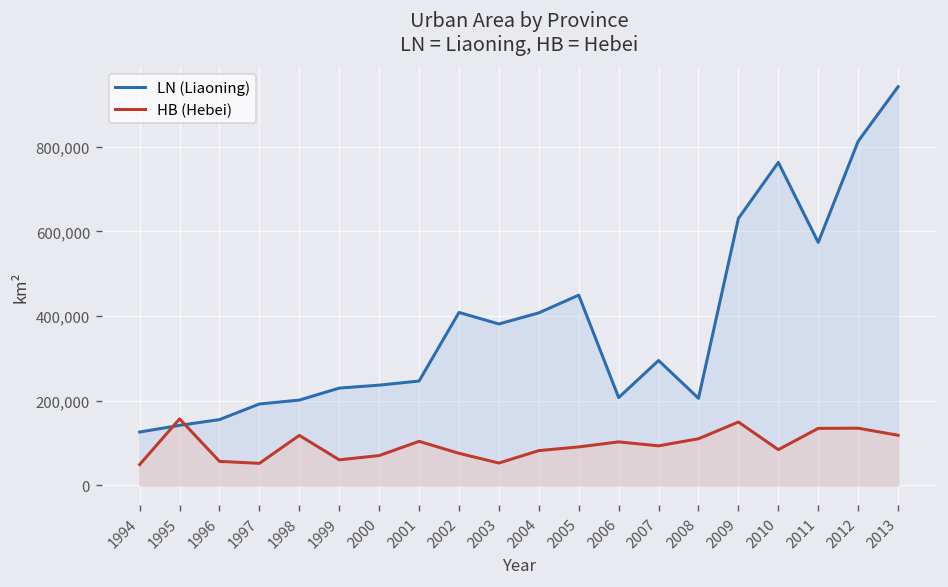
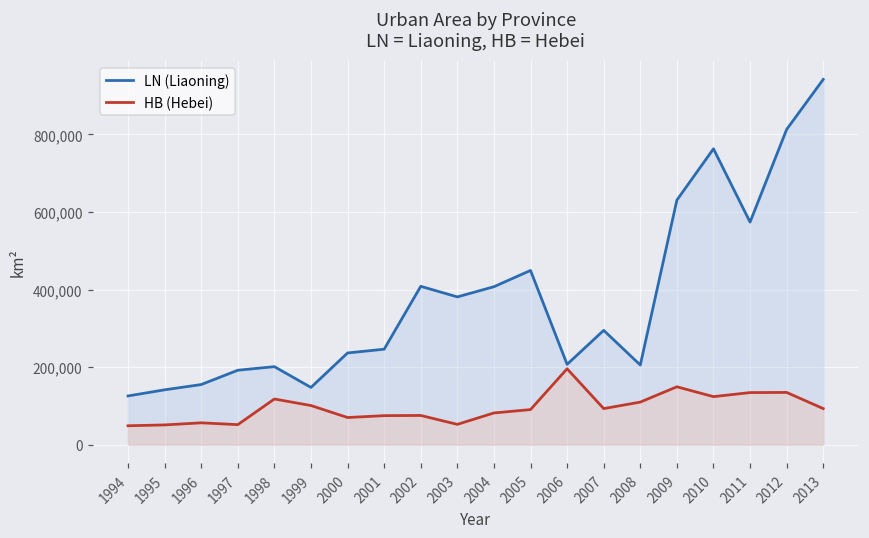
  {
    "LN (Liaoning)": {
      "1994": "130,000",
      "1995": "140,000",
      "1996": "160,000",
      "1997": "190,000",
      "1998": "200,000",
-     "1999": "230,000",
+     "1999": "150,000",
      "2000": "240,000",
      "2001": "250,000",
      "2002": "410,000",
      "2003": "380,000",
      "2004": "410,000",
      "2005": "450,000",
      "2006": "210,000",
      "2007": "290,000",
      "2008": "210,000",
      "2009": "630,000",
      "2010": "760,000",
      "2011": "570,000",
      "2012": "810,000",
      "2013": "940,000"
    },
    "HB (Hebei)": {
      "1994": "50,000",
-     "1995": "160,000",
+     "1995": "50,000",
      "1996": "60,000",
      "1997": "50,000",
      "1998": "120,000",
-     "1999": "60,000",
+     "1999": "100,000",
      "2000": "70,000",
-     "2001": "100,000",
+     "2001": "70,000",
      "2002": "80,000",
      "2003": "50,000",
      "2004": "80,000",
      "2005": "90,000",
-     "2006": "100,000",
+     "2006": "200,000",
      "2007": "90,000",
      "2008": "110,000",
      "2009": "150,000",
-     "2010": "80,000",
+     "2010": "120,000",
      "2011": "130,000",
      "2012": "130,000",
-     "2013": "120,000"
+     "2013": "90,000"
    }
  }
